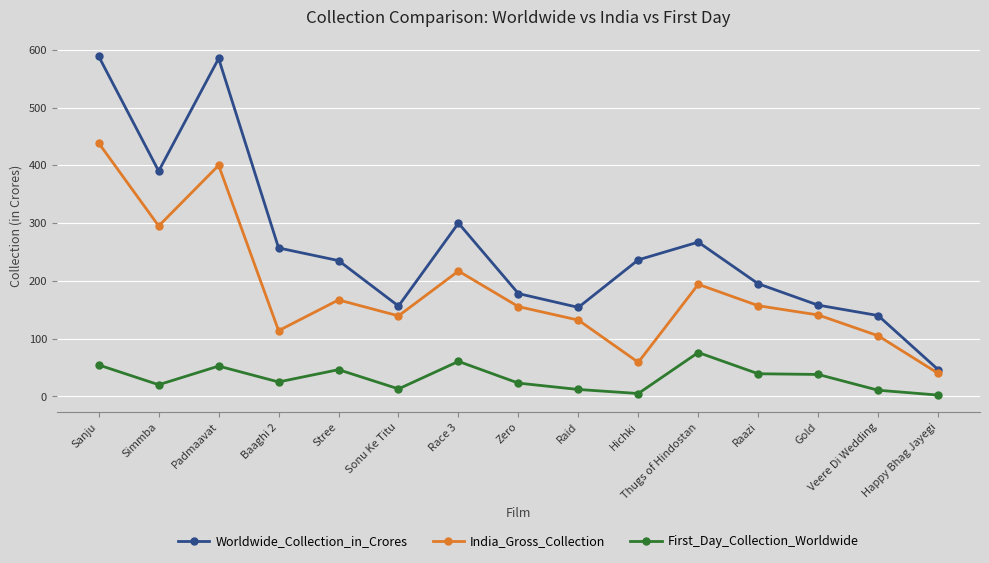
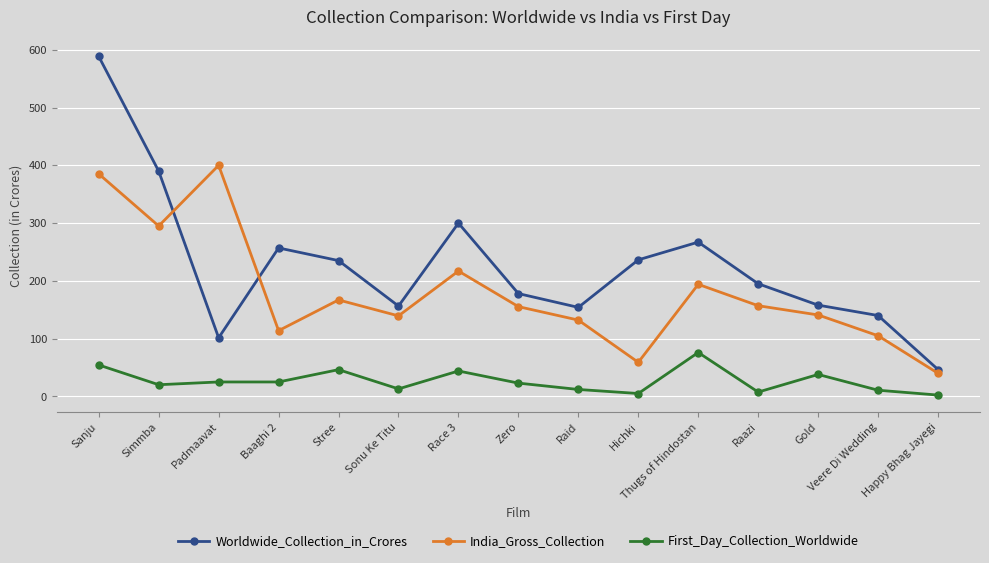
  {
    "Worldwide_Collection_in_Crores": {
      "Sanju": 590,
      "Simmba": 390,
-     "Padmaavat": 590,
+     "Padmaavat": 100,
      "Baaghi 2": 260,
      "Stree": 240,
      "Sonu Ke Titu": 160,
      "Race 3": 300,
      "Zero": 180,
      "Raid": 150,
      "Hichki": 240,
      "Thugs of Hindostan": 270,
      "Raazi": 200,
      "Gold": 160,
      "Veere Di Wedding": 140,
      "Happy Bhag Jayegi": 50
    },
    "India_Gross_Collection": {
-     "Sanju": 440,
+     "Sanju": 390,
      "Simmba": 300,
      "Padmaavat": 400,
      "Baaghi 2": 110,
      "Stree": 170,
      "Sonu Ke Titu": 140,
      "Race 3": 220,
      "Zero": 160,
      "Raid": 130,
      "Hichki": 60,
      "Thugs of Hindostan": 190,
      "Raazi": 160,
      "Gold": 140,
      "Veere Di Wedding": 110,
      "Happy Bhag Jayegi": 40
    },
    "First_Day_Collection_Worldwide": {
      "Sanju": 50,
      "Simmba": 20,
-     "Padmaavat": 50,
+     "Padmaavat": 30,
      "Baaghi 2": 30,
      "Stree": 50,
      "Sonu Ke Titu": 10,
-     "Race 3": 60,
+     "Race 3": 40,
      "Zero": 20,
      "Raid": 10,
      "Hichki": 10,
      "Thugs of Hindostan": 80,
-     "Raazi": 40,
+     "Raazi": 10,
      "Gold": 40,
      "Veere Di Wedding": 10,
      "Happy Bhag Jayegi": 0
    }
  }
